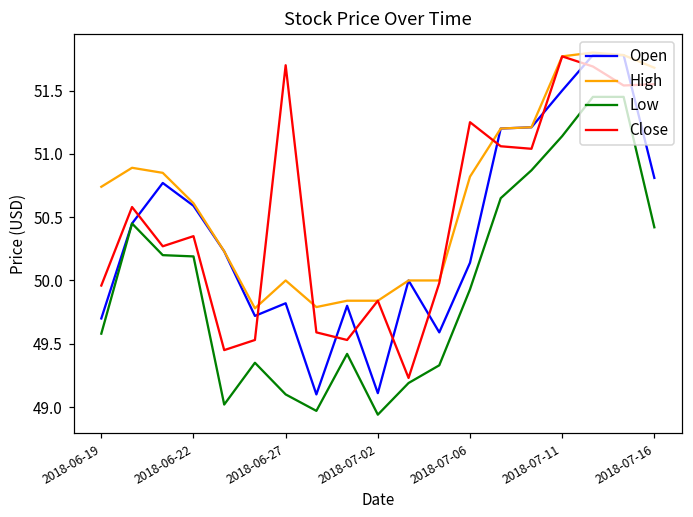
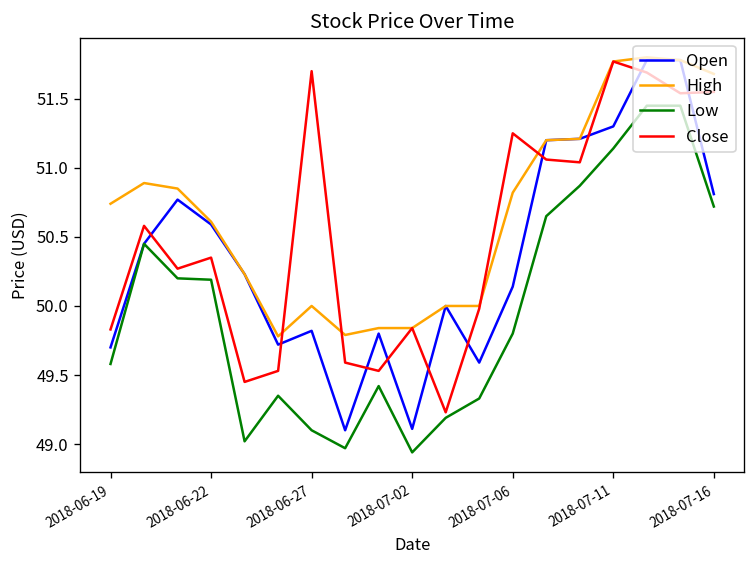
  {
    "Open": {
      "2018-06-19": 49.7,
      "2018-06-27": 49.8,
      "2018-07-02": 49.1,
      "2018-07-06": 50.14,
-     "2018-07-11": 51.5,
+     "2018-07-11": 51.3,
      "2018-07-16": 50.8
    },
    "High": {
      "2018-06-19": 50.74,
      "2018-06-27": 50.00,
      "2018-07-06": 50.82
    },
    "Low": {
      "2018-06-19": 49.58,
      "2018-06-22": 50.19,
      "2018-06-27": 49.10,
      "2018-07-02": 48.94,
-     "2018-07-06": 49.93,
+     "2018-07-06": 49.80,
      "2018-07-11": 51.14,
-     "2018-07-16": 50.42
+     "2018-07-16": 50.72
    },
    "Close": {
-     "2018-06-19": 49.96,
+     "2018-06-19": 49.83,
      "2018-06-22": 50.35,
      "2018-06-27": 51.70,
      "2018-07-06": 51.25
    }
  }
